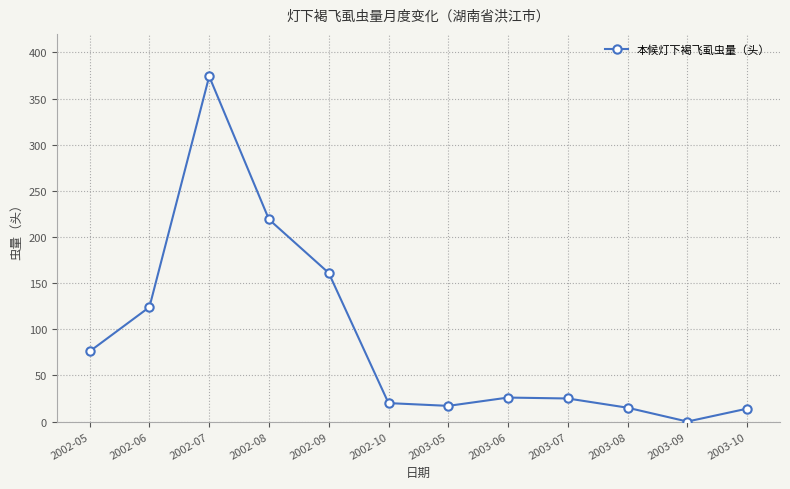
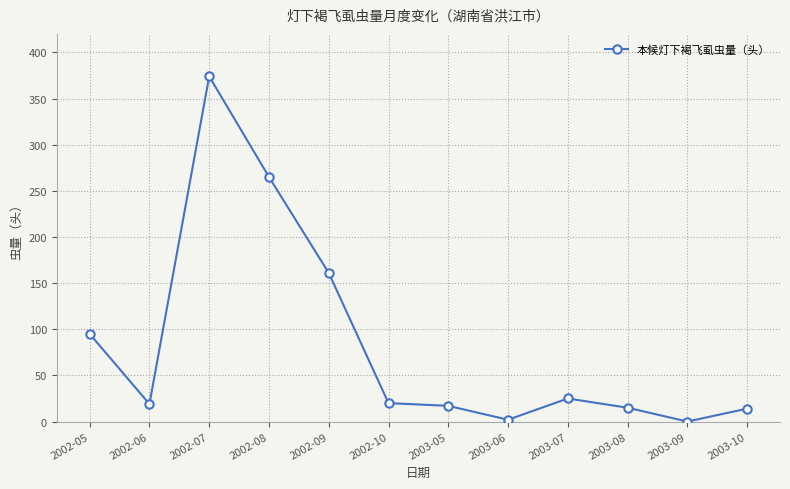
  {
-   "2002-05": 80,
-   "2002-06": 120,
+   "2002-05": 100,
+   "2002-06": 20,
    "2002-07": 370,
-   "2002-08": 220,
+   "2002-08": 270,
    "2002-09": 160,
    "2002-10": 20,
    "2003-05": 20,
-   "2003-06": 30,
+   "2003-06": 0,
    "2003-07": 30,
    "2003-08": 20,
    "2003-09": 0,
    "2003-10": 10
  }
